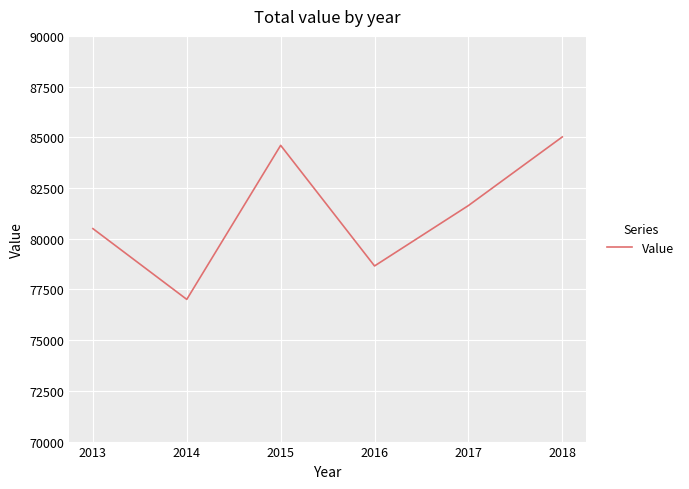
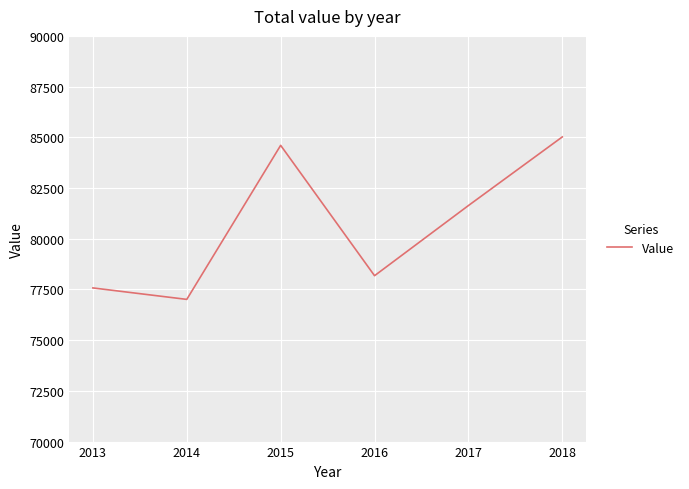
  {
-   "2013": 80500,
+   "2013": 77600,
    "2014": 77000,
    "2015": 84600,
-   "2016": 78700,
+   "2016": 78200,
    "2017": 81600,
    "2018": 85000
  }
